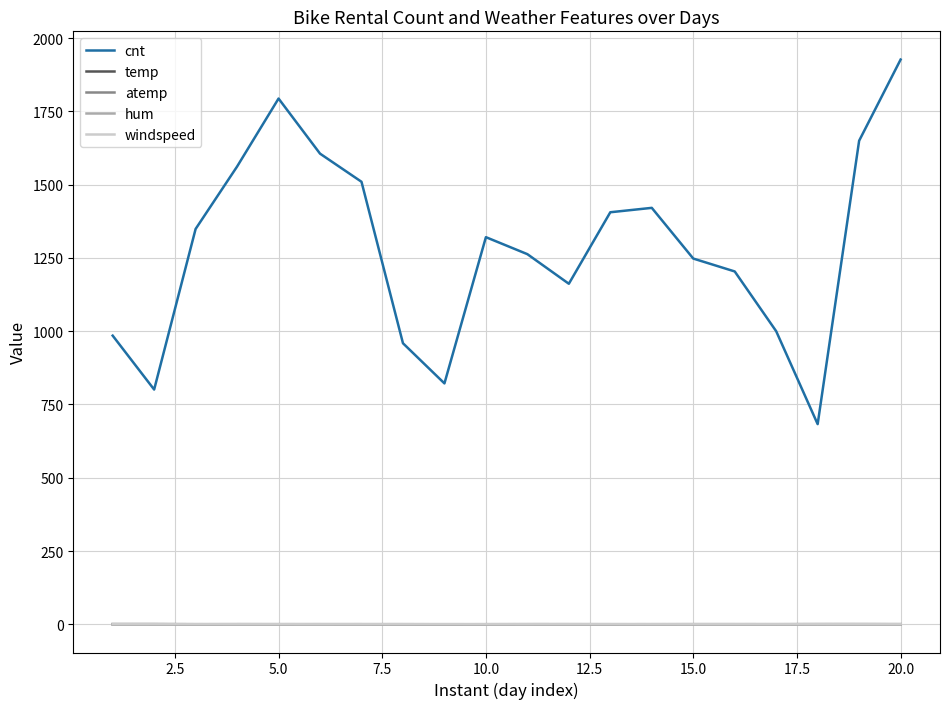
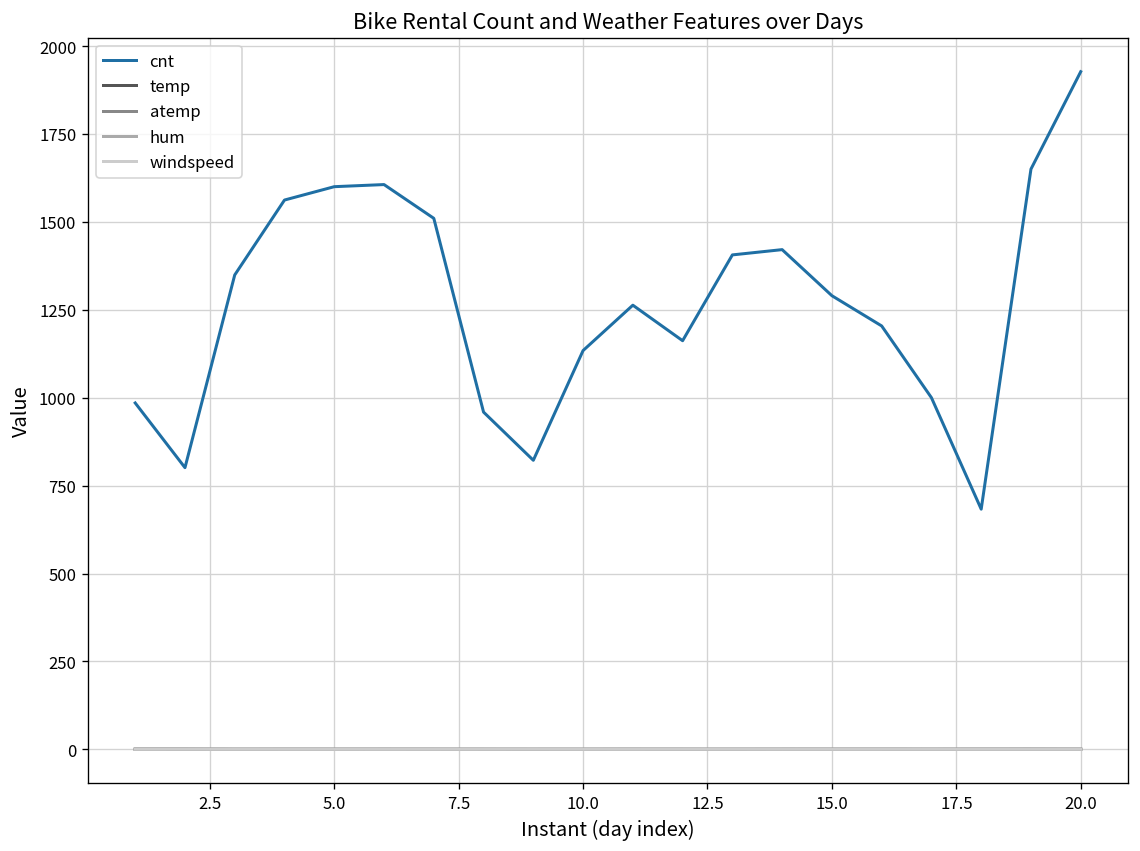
  {
    "cnt": {
-     "5.0": 1790,
-     "10.0": 1320,
-     "15.0": 1250,
+     "5.0": 1600,
+     "10.0": 1130,
+     "15.0": 1290,
      "20.0": 1930
    },
    "windspeed": {
      "5.0": 0,
      "10.0": 0,
      "15.0": 0,
      "20.0": 0
    }
  }
